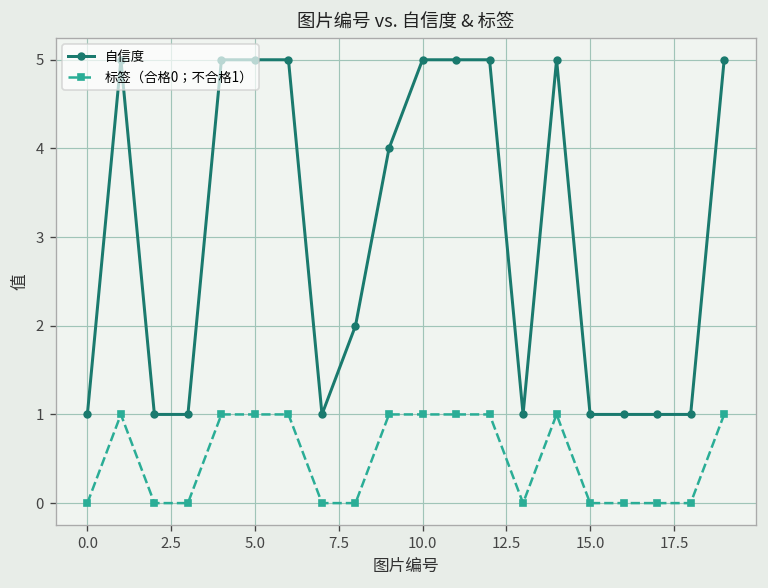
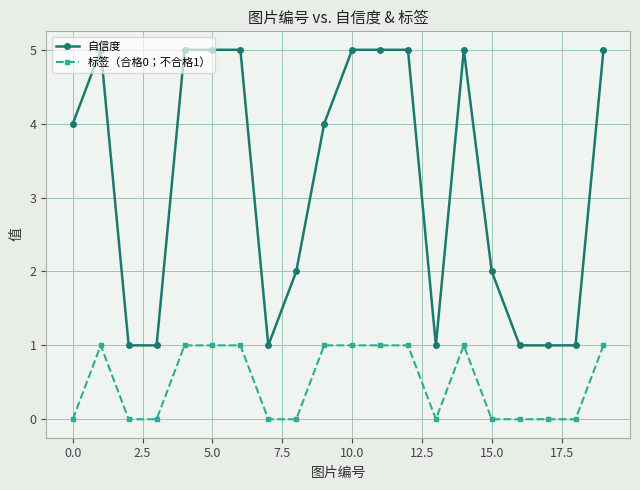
  {
    "自信度": {
-     "0.0": 1,
+     "0.0": 4,
      "10.0": 5,
-     "15.0": 1
+     "15.0": 2
    },
    "标签（合格0；不合格1）": {
      "0.0": 0,
      "5.0": 1,
      "10.0": 1,
      "15.0": 0
    }
  }
